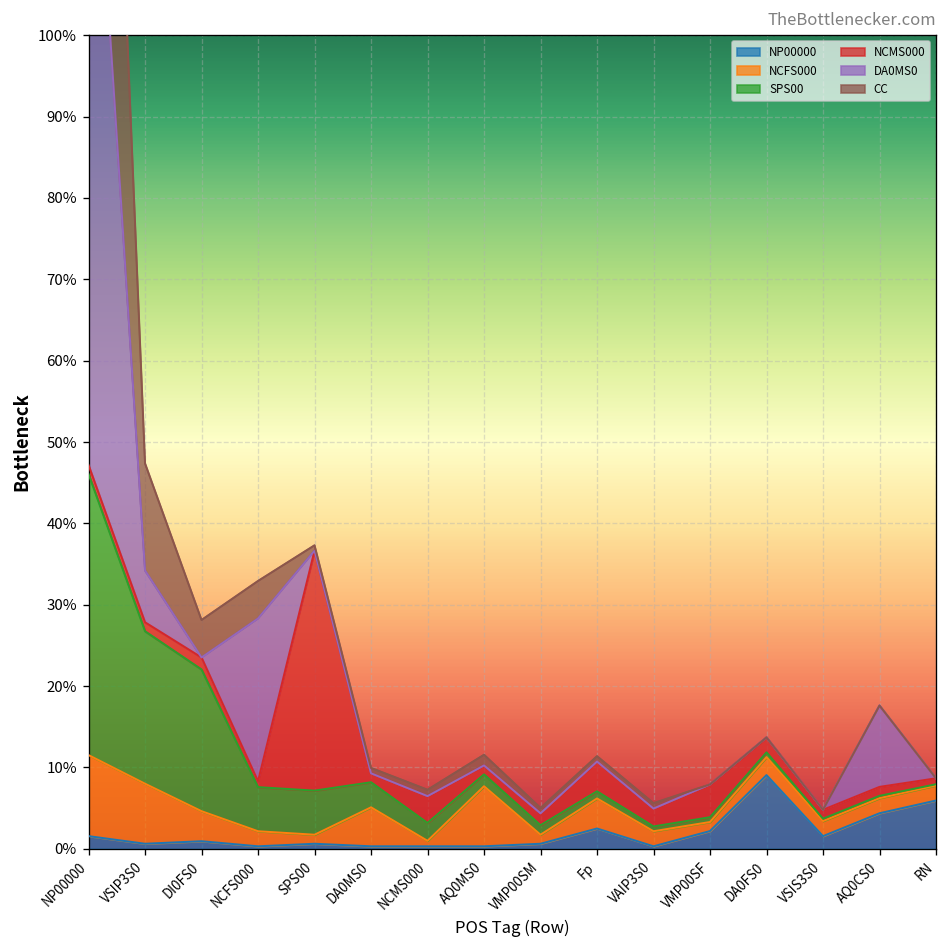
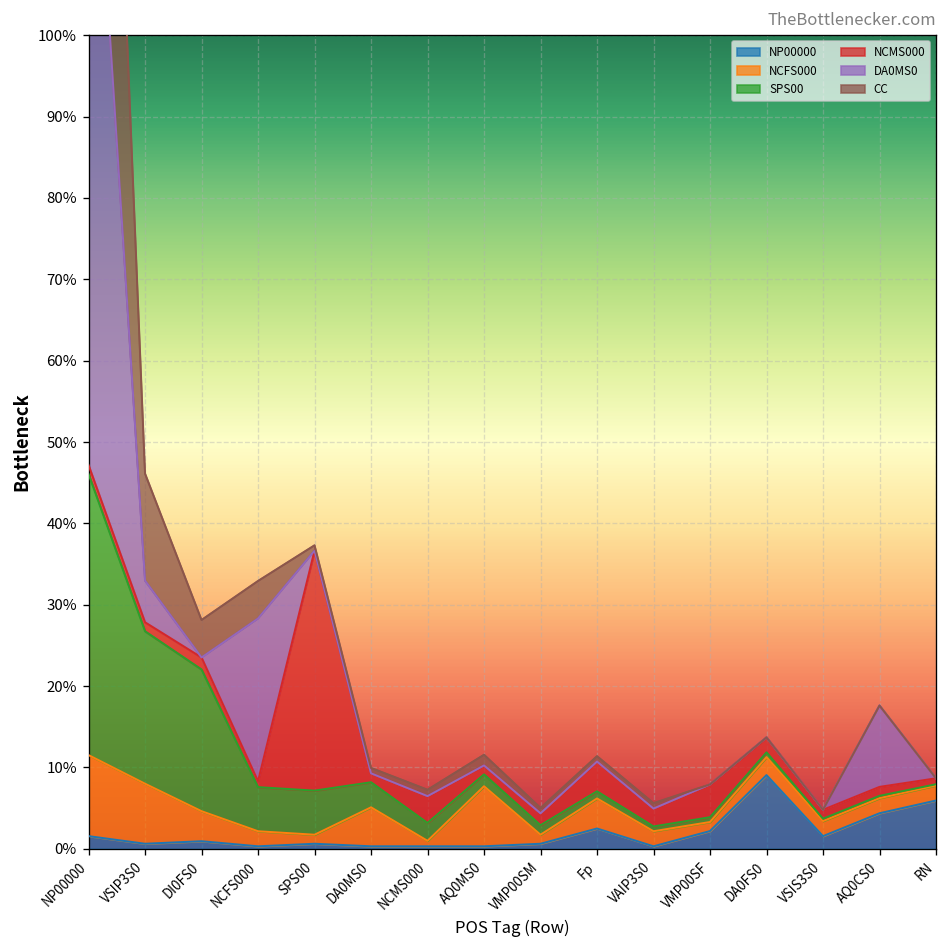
  {
    "NP00000": {
      "NP00000": "2%",
      "VSIP3S0": "1%",
      "DI0FS0": "1%",
      "NCFS000": "0%",
      "SPS00": "1%",
      "DA0MS0": "0%",
      "NCMS000": "0%",
      "AQ0MS0": "0%",
      "VMP00SM": "1%",
      "Fp": "3%",
      "VAIP3S0": "0%",
      "VMP00SF": "2%",
      "DA0FS0": "9%",
      "VSIS3S0": "2%",
      "AQ0CS0": "4%",
      "RN": "6%"
    },
    "NCFS000": {
      "NP00000": "10%",
      "VSIP3S0": "7%",
      "DI0FS0": "4%",
      "NCFS000": "2%",
      "SPS00": "1%",
      "DA0MS0": "5%",
      "NCMS000": "1%",
      "AQ0MS0": "7%",
      "VMP00SM": "1%",
      "Fp": "4%",
      "VAIP3S0": "2%",
      "VMP00SF": "1%",
      "DA0FS0": "2%"
    },
    "SPS00": {
      "NP00000": "35%",
      "VSIP3S0": "19%",
      "DI0FS0": "17%",
      "NCFS000": "5%",
      "SPS00": "5%",
      "DA0MS0": "3%",
      "NCMS000": "2%",
      "AQ0MS0": "1%",
      "VMP00SM": "1%",
      "Fp": "1%",
      "VAIP3S0": "1%",
      "VMP00SF": "1%",
      "DA0FS0": "1%"
    },
    "NCMS000": {
      "NP00000": "1%",
      "VSIP3S0": "1%",
      "NCFS000": "1%",
      "AQ0CS0": "1%"
    },
    "DA0MS0": {
-     "VSIP3S0": "6%",
+     "VSIP3S0": "5%",
      "NCFS000": "20%"
    },
    "CC": {
      "VSIP3S0": "13%",
      "DI0FS0": "5%",
      "NCFS000": "5%",
      "SPS00": "1%",
      "DA0MS0": "1%",
      "NCMS000": "1%",
      "AQ0MS0": "1%",
      "VMP00SM": "1%",
      "Fp": "1%",
      "VAIP3S0": "1%"
    }
  }
